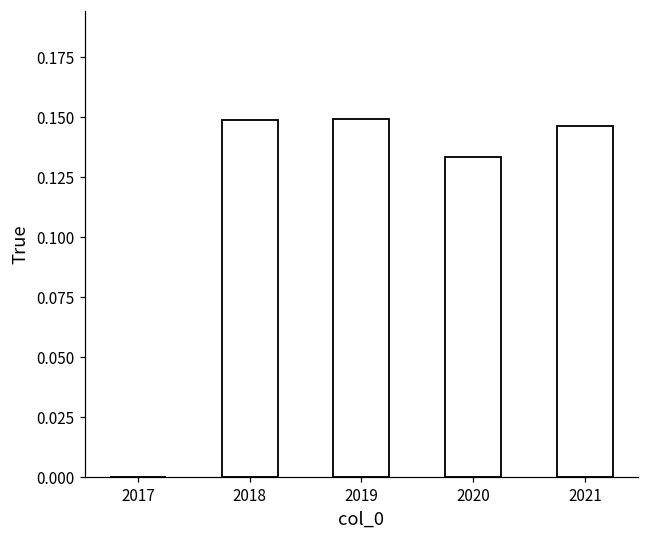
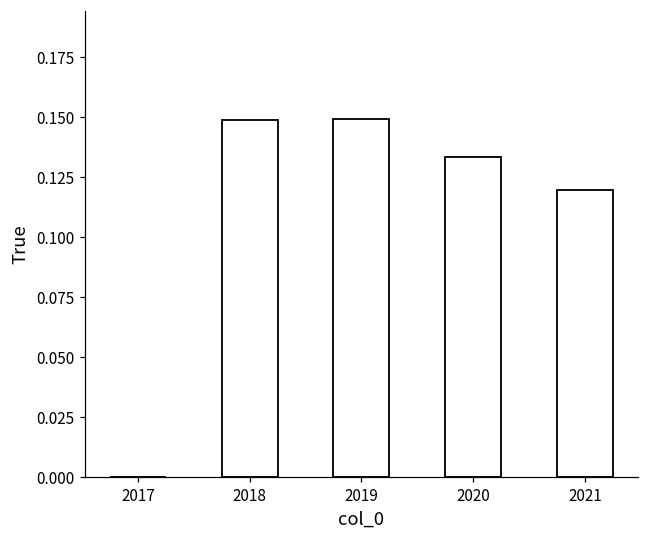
  {
    "2017": 0.000,
    "2018": 0.149,
    "2019": 0.149,
    "2020": 0.133,
-   "2021": 0.146
+   "2021": 0.120
  }
